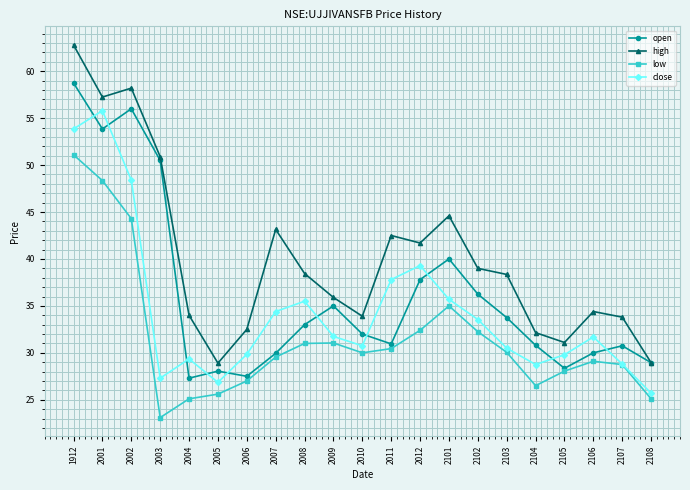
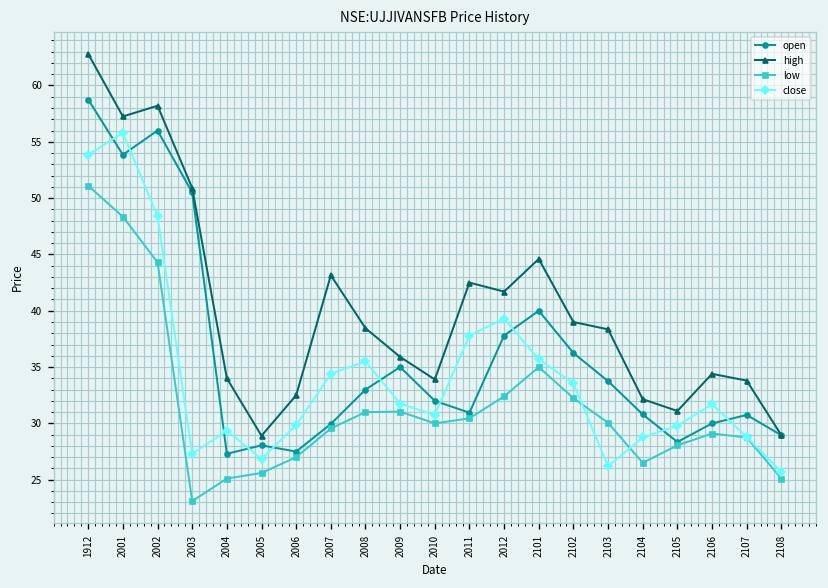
  {
    "open": {
      "1912": 59,
      "2001": 54,
      "2002": 56,
      "2003": 51,
      "2004": 27,
      "2005": 28,
      "2006": 28,
      "2007": 30,
      "2008": 33,
      "2009": 35,
      "2010": 32,
      "2011": 31,
      "2012": 38,
      "2101": 40,
      "2102": 36,
      "2103": 34,
      "2104": 31,
      "2105": 28,
      "2106": 30,
      "2107": 31
    },
    "high": {
      "1912": 63,
      "2001": 57,
      "2002": 58,
      "2003": 51,
      "2004": 34,
      "2005": 29,
      "2006": 33,
      "2007": 43,
      "2008": 38,
      "2009": 36,
      "2010": 34,
      "2011": 43,
      "2012": 42,
      "2101": 45,
      "2102": 39,
      "2103": 38,
      "2104": 32,
      "2105": 31,
      "2106": 34,
      "2107": 34
    },
    "low": {
      "1912": 51,
      "2001": 48,
      "2002": 44,
      "2003": 23,
      "2004": 25,
      "2005": 26,
      "2006": 27,
      "2007": 30,
      "2008": 31,
      "2009": 31,
      "2010": 30,
      "2011": 30,
      "2012": 32,
      "2101": 35,
      "2102": 32,
      "2103": 30,
      "2104": 27,
      "2105": 28,
      "2106": 29,
      "2108": 25
    },
    "close": {
      "1912": 54,
      "2001": 56,
      "2002": 48,
      "2003": 27,
      "2004": 29,
      "2005": 27,
      "2006": 30,
      "2007": 34,
      "2008": 36,
      "2009": 32,
      "2010": 31,
      "2011": 38,
      "2012": 39,
      "2101": 36,
      "2102": 34,
-     "2103": 31,
+     "2103": 26,
      "2104": 29,
      "2105": 30,
      "2106": 32,
      "2108": 26
    }
  }
